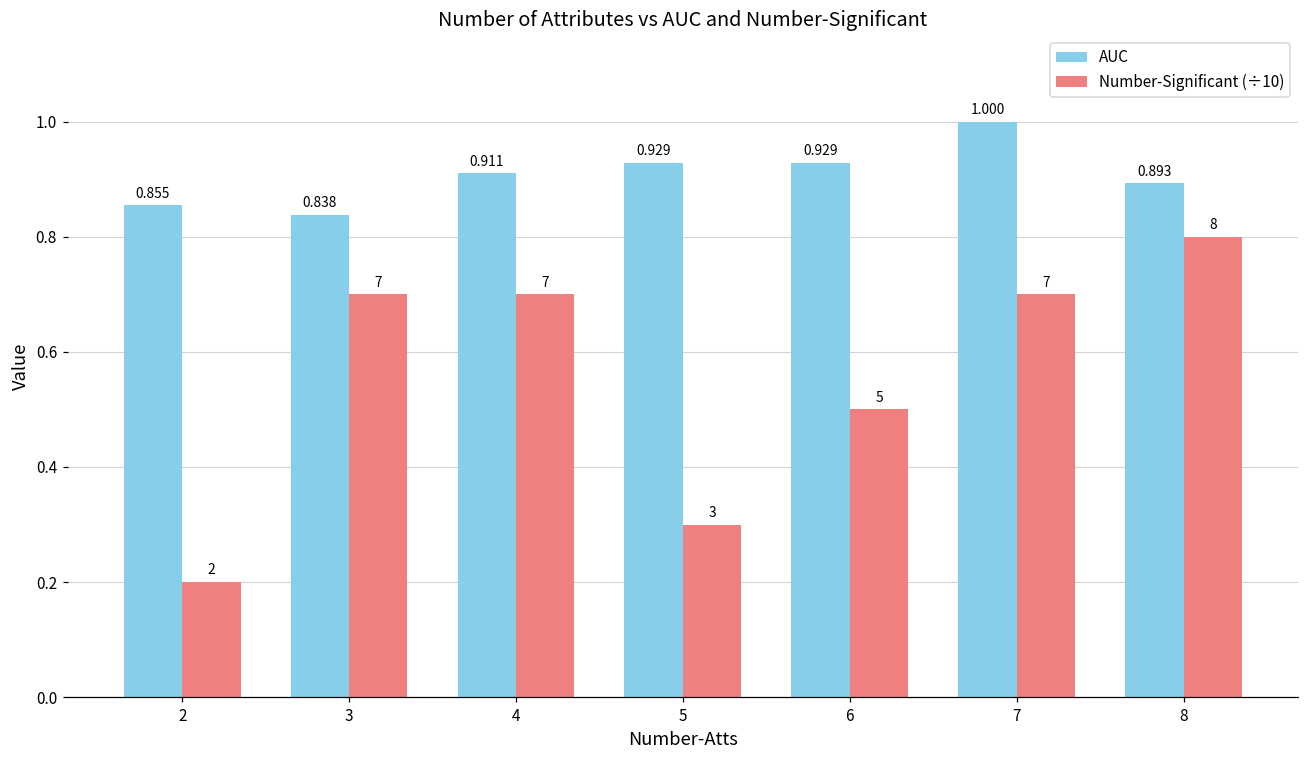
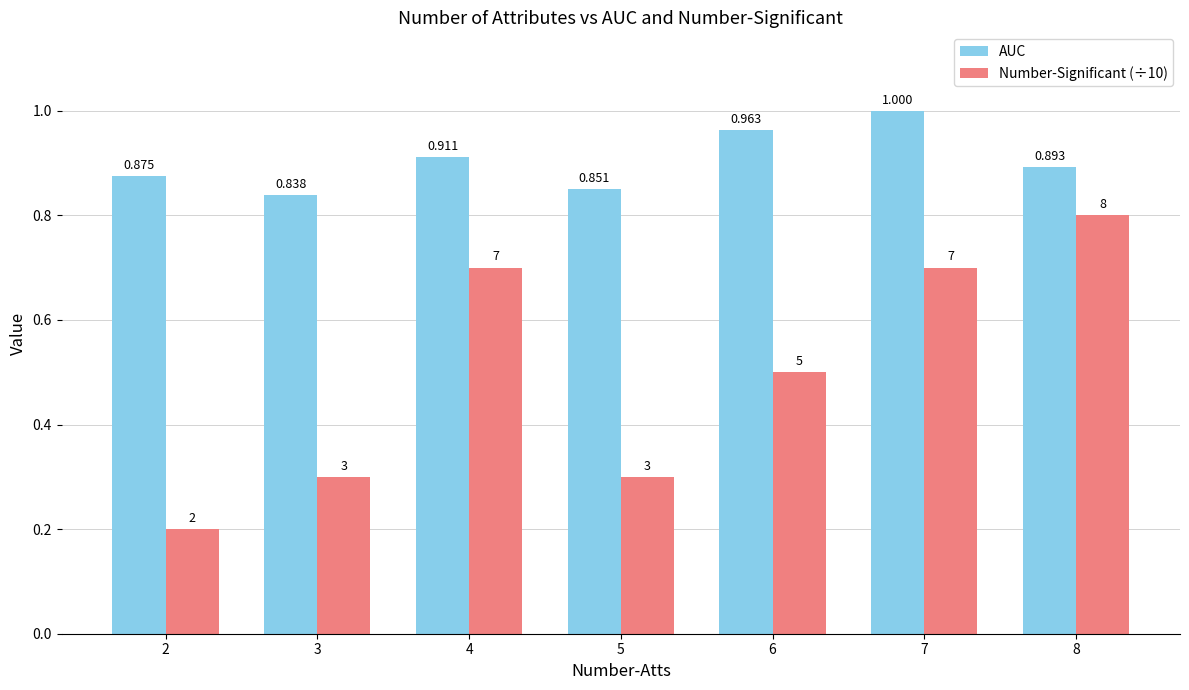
  {
    "AUC": {
-     "2": 0.855,
+     "2": 0.875,
      "3": 0.838,
      "4": 0.911,
-     "5": 0.929,
-     "6": 0.929,
+     "5": 0.851,
+     "6": 0.963,
      "7": 1.000,
      "8": 0.893
    },
    "Number-Significant (÷10)": {
-     "3": 7
+     "3": 3
    }
  }
